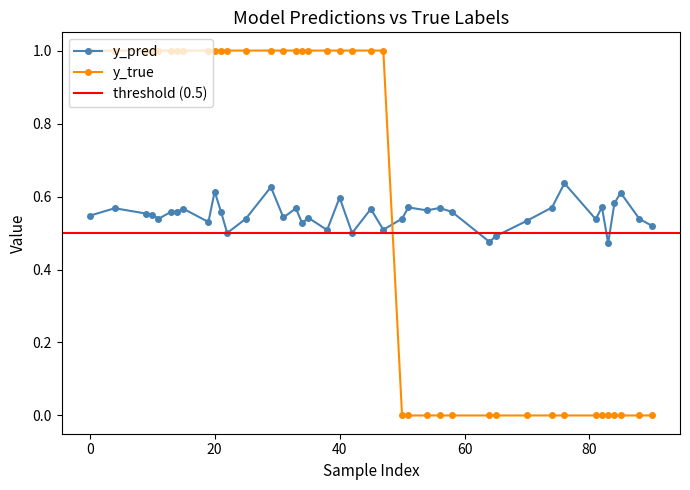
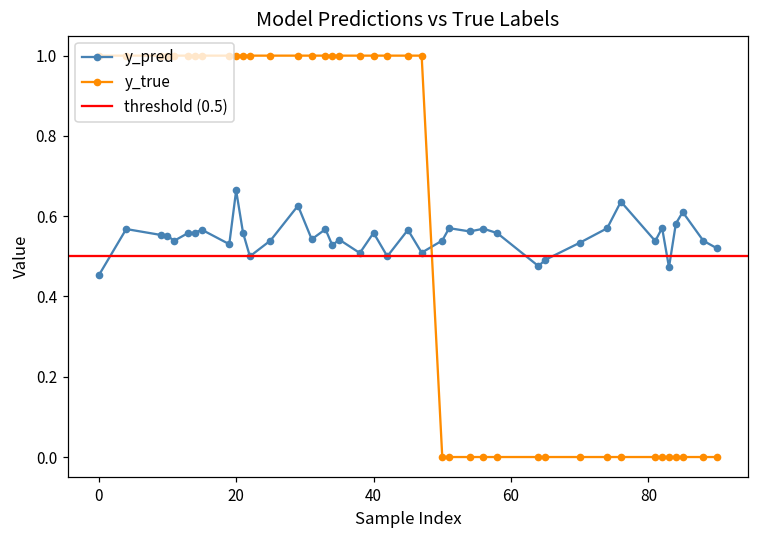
  {
    "y_pred": {
-     "0": 0.55,
-     "20": 0.61,
-     "40": 0.60
+     "0": 0.45,
+     "20": 0.66,
+     "40": 0.56
    },
    "y_true": {
      "20": 1.00,
      "40": 1.00
    }
  }
